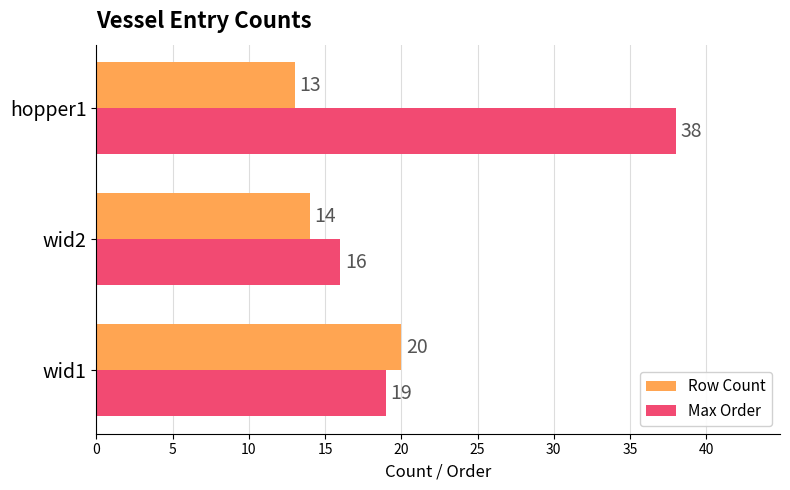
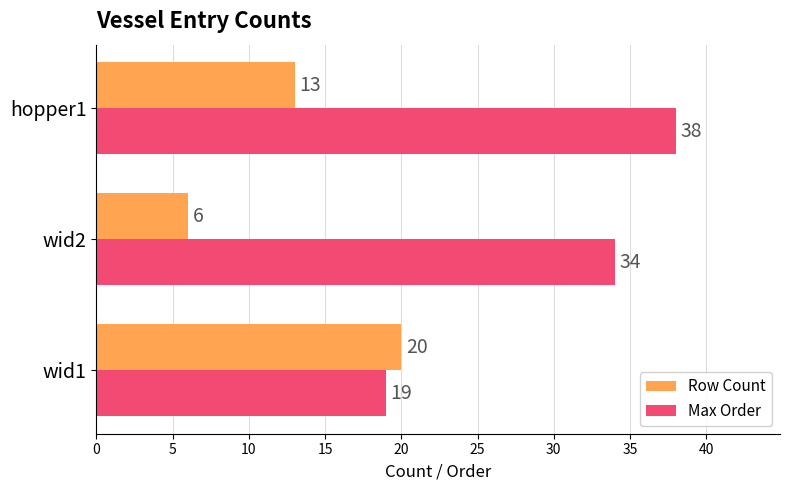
  {
    "Row Count": {
      "hopper1": 13,
-     "wid2": 14,
+     "wid2": 6,
      "wid1": 20
    },
    "Max Order": {
      "hopper1": 38,
-     "wid2": 16,
+     "wid2": 34,
      "wid1": 19
    }
  }
